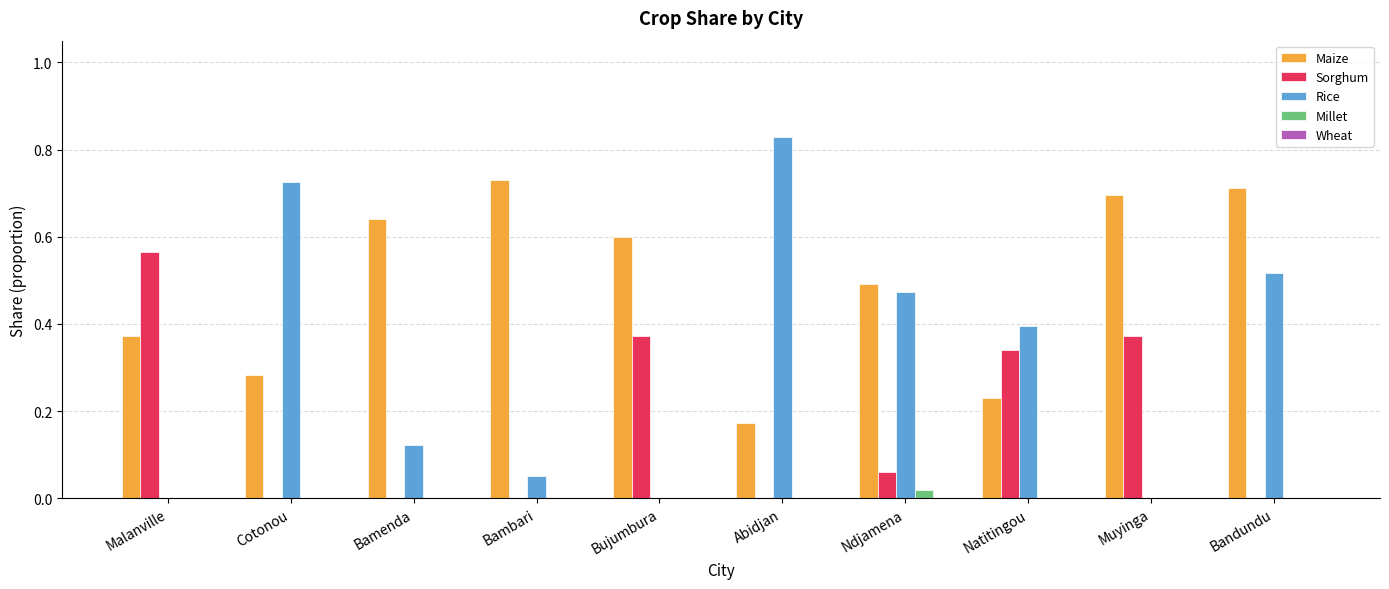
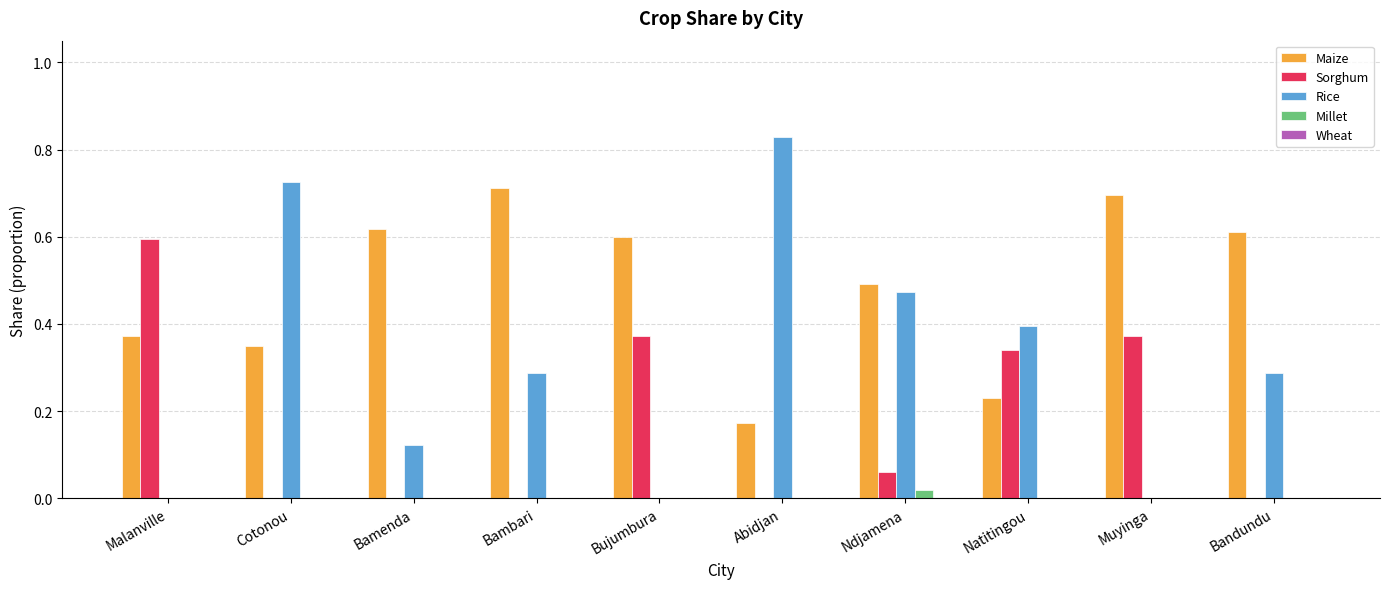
  {
    "Maize": {
      "Malanville": 0.37,
-     "Cotonou": 0.28,
-     "Bamenda": 0.64,
-     "Bambari": 0.73,
+     "Cotonou": 0.35,
+     "Bamenda": 0.62,
+     "Bambari": 0.71,
      "Bujumbura": 0.60,
      "Abidjan": 0.17,
      "Ndjamena": 0.49,
      "Natitingou": 0.23,
      "Muyinga": 0.70,
-     "Bandundu": 0.71
+     "Bandundu": 0.61
    },
    "Sorghum": {
-     "Malanville": 0.57,
+     "Malanville": 0.60,
      "Cotonou": 0.00,
      "Bamenda": 0.00,
      "Bambari": 0.00,
      "Bujumbura": 0.37,
      "Abidjan": 0.00,
      "Ndjamena": 0.06,
      "Natitingou": 0.34,
      "Muyinga": 0.37,
      "Bandundu": 0.00
    },
    "Rice": {
      "Malanville": 0.00,
      "Cotonou": 0.73,
      "Bamenda": 0.12,
-     "Bambari": 0.05,
+     "Bambari": 0.29,
      "Bujumbura": 0.00,
      "Abidjan": 0.83,
      "Ndjamena": 0.47,
      "Natitingou": 0.39,
      "Muyinga": 0.00,
-     "Bandundu": 0.52
+     "Bandundu": 0.29
    },
    "Millet": {
      "Malanville": 0.00,
      "Cotonou": 0.00,
      "Bamenda": 0.00,
      "Bambari": 0.00,
      "Bujumbura": 0.00,
      "Abidjan": 0.00,
      "Ndjamena": 0.02,
      "Natitingou": 0.00,
      "Muyinga": 0.00,
      "Bandundu": 0.00
    },
    "Wheat": {
      "Malanville": 0.00,
      "Cotonou": 0.00,
      "Bamenda": 0.00,
      "Bambari": 0.00,
      "Bujumbura": 0.00,
      "Abidjan": 0.00,
      "Ndjamena": 0.00,
      "Natitingou": 0.00,
      "Muyinga": 0.00,
      "Bandundu": 0.00
    }
  }
